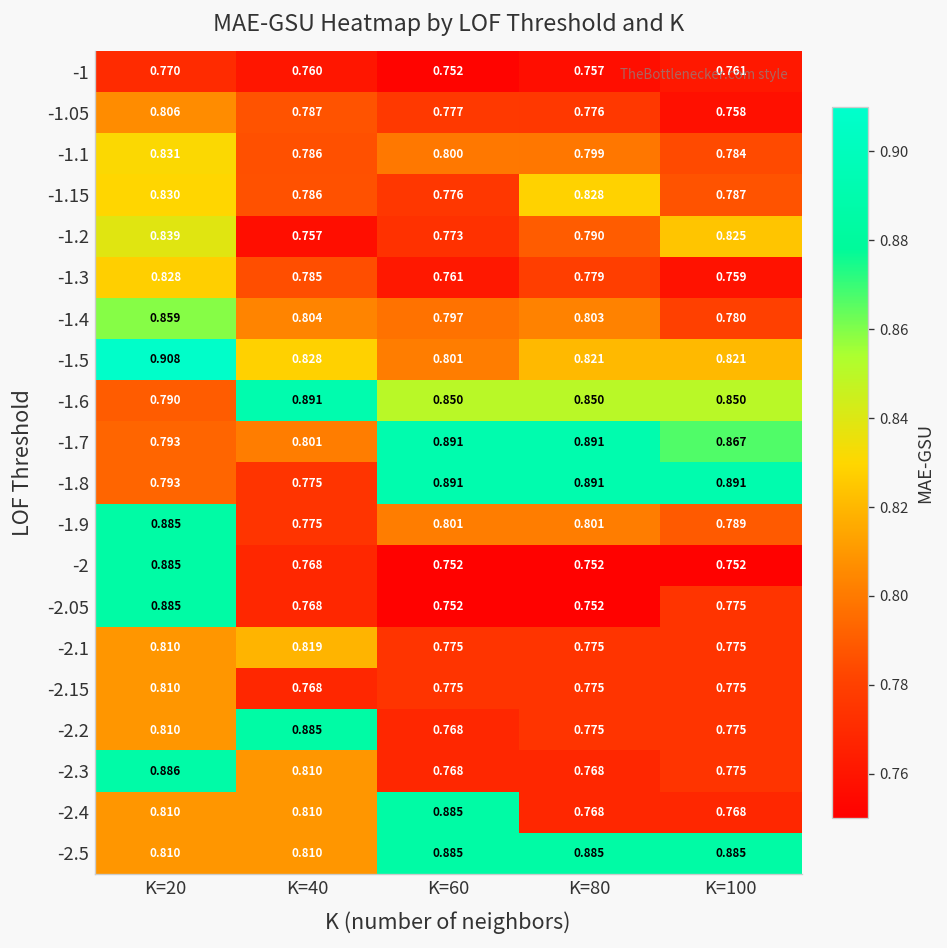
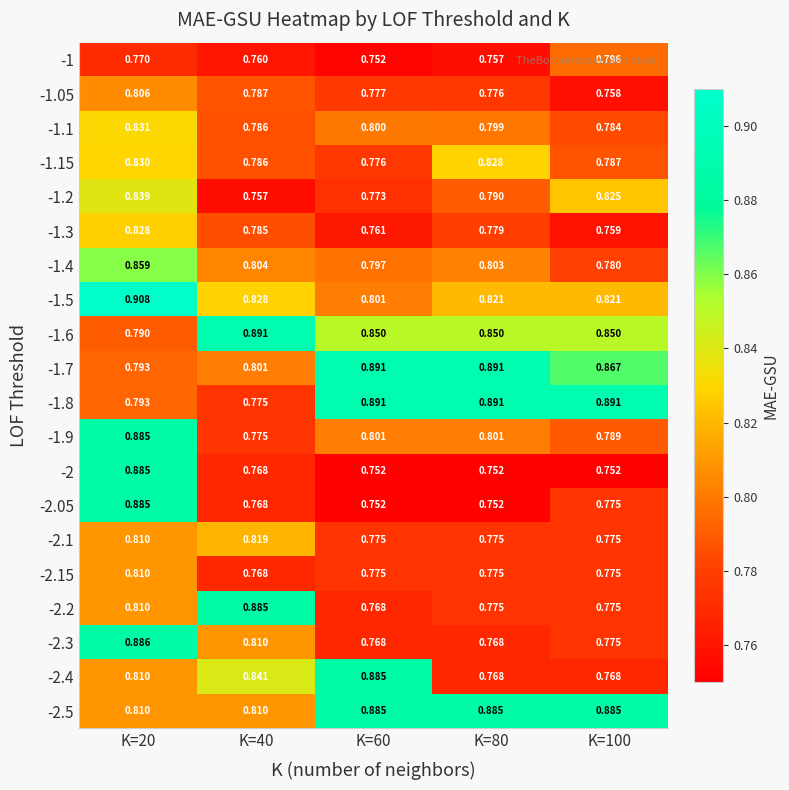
  {
    "-1": {
      "K=20": 0.770,
      "K=40": 0.760,
      "K=60": 0.752,
      "K=80": 0.757,
-     "K=100": 0.761
+     "K=100": 0.796
    },
    "-1.05": {
      "K=20": 0.806,
      "K=40": 0.787,
      "K=60": 0.777,
      "K=80": 0.776,
      "K=100": 0.758
    },
    "-1.1": {
      "K=20": 0.831,
      "K=40": 0.786,
      "K=60": 0.800,
      "K=80": 0.799,
      "K=100": 0.784
    },
    "-1.15": {
      "K=20": 0.830,
      "K=40": 0.786,
      "K=60": 0.776,
      "K=80": 0.828,
      "K=100": 0.787
    },
    "-1.2": {
      "K=20": 0.839,
      "K=40": 0.757,
      "K=60": 0.773,
      "K=80": 0.790,
      "K=100": 0.825
    },
    "-1.3": {
      "K=20": 0.828,
      "K=40": 0.785,
      "K=60": 0.761,
      "K=80": 0.779,
      "K=100": 0.759
    },
    "-1.4": {
      "K=20": 0.859,
      "K=40": 0.804,
      "K=60": 0.797,
      "K=80": 0.803,
      "K=100": 0.780
    },
    "-1.5": {
      "K=20": 0.908,
      "K=40": 0.828,
      "K=60": 0.801,
      "K=80": 0.821,
      "K=100": 0.821
    },
    "-1.6": {
      "K=20": 0.790,
      "K=40": 0.891,
      "K=60": 0.850,
      "K=80": 0.850,
      "K=100": 0.850
    },
    "-1.7": {
      "K=20": 0.793,
      "K=40": 0.801,
      "K=60": 0.891,
      "K=80": 0.891,
      "K=100": 0.867
    },
    "-1.8": {
      "K=20": 0.793,
      "K=40": 0.775,
      "K=60": 0.891,
      "K=80": 0.891,
      "K=100": 0.891
    },
    "-1.9": {
      "K=20": 0.885,
      "K=40": 0.775,
      "K=60": 0.801,
      "K=80": 0.801,
      "K=100": 0.789
    },
    "-2": {
      "K=20": 0.885,
      "K=40": 0.768,
      "K=60": 0.752,
      "K=80": 0.752,
      "K=100": 0.752
    },
    "-2.05": {
      "K=20": 0.885,
      "K=40": 0.768,
      "K=60": 0.752,
      "K=80": 0.752,
      "K=100": 0.775
    },
    "-2.1": {
      "K=20": 0.810,
      "K=40": 0.819,
      "K=60": 0.775,
      "K=80": 0.775,
      "K=100": 0.775
    },
    "-2.15": {
      "K=20": 0.810,
      "K=40": 0.768,
      "K=60": 0.775,
      "K=80": 0.775,
      "K=100": 0.775
    },
    "-2.2": {
      "K=20": 0.810,
      "K=40": 0.885,
      "K=60": 0.768,
      "K=80": 0.775,
      "K=100": 0.775
    },
    "-2.3": {
      "K=20": 0.886,
      "K=40": 0.810,
      "K=60": 0.768,
      "K=80": 0.768,
      "K=100": 0.775
    },
    "-2.4": {
      "K=20": 0.810,
-     "K=40": 0.810,
+     "K=40": 0.841,
      "K=60": 0.885,
      "K=80": 0.768,
      "K=100": 0.768
    },
    "-2.5": {
      "K=20": 0.810,
      "K=40": 0.810,
      "K=60": 0.885,
      "K=80": 0.885,
      "K=100": 0.885
    }
  }
